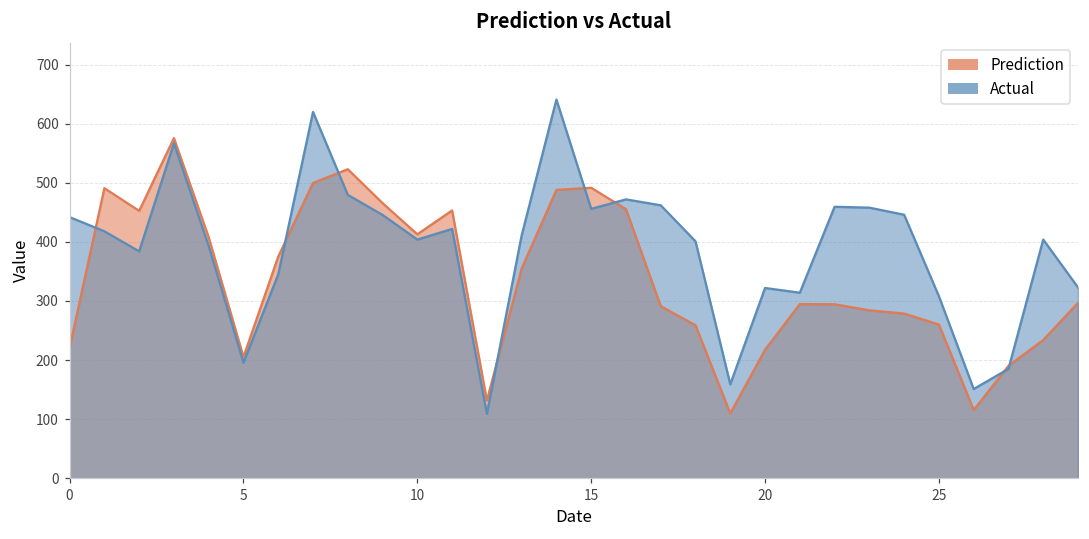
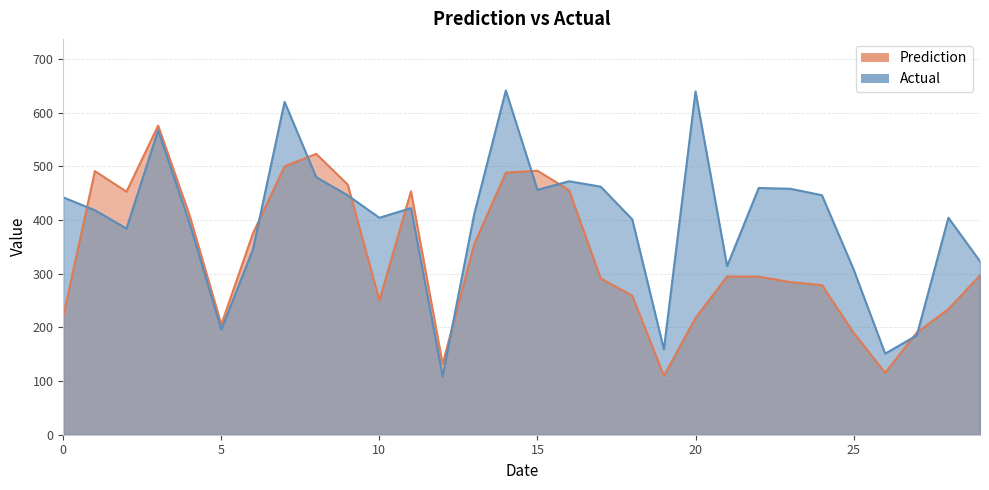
  {
    "Prediction": {
      "0": 220,
      "5": 210,
-     "10": 410,
+     "10": 250,
      "15": 490,
      "20": 220,
-     "25": 260
+     "25": 190
    },
    "Actual": {
      "0": 440,
      "5": 200,
      "10": 400,
      "15": 460,
-     "20": 320,
+     "20": 640,
      "25": 310
    }
  }
